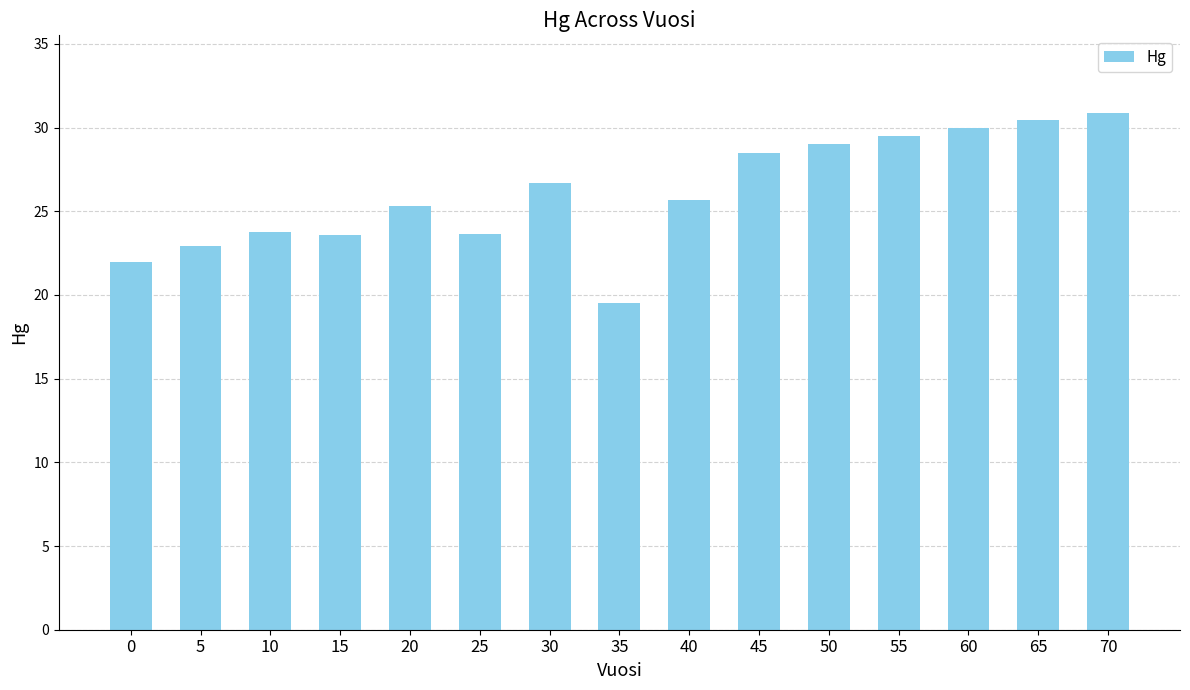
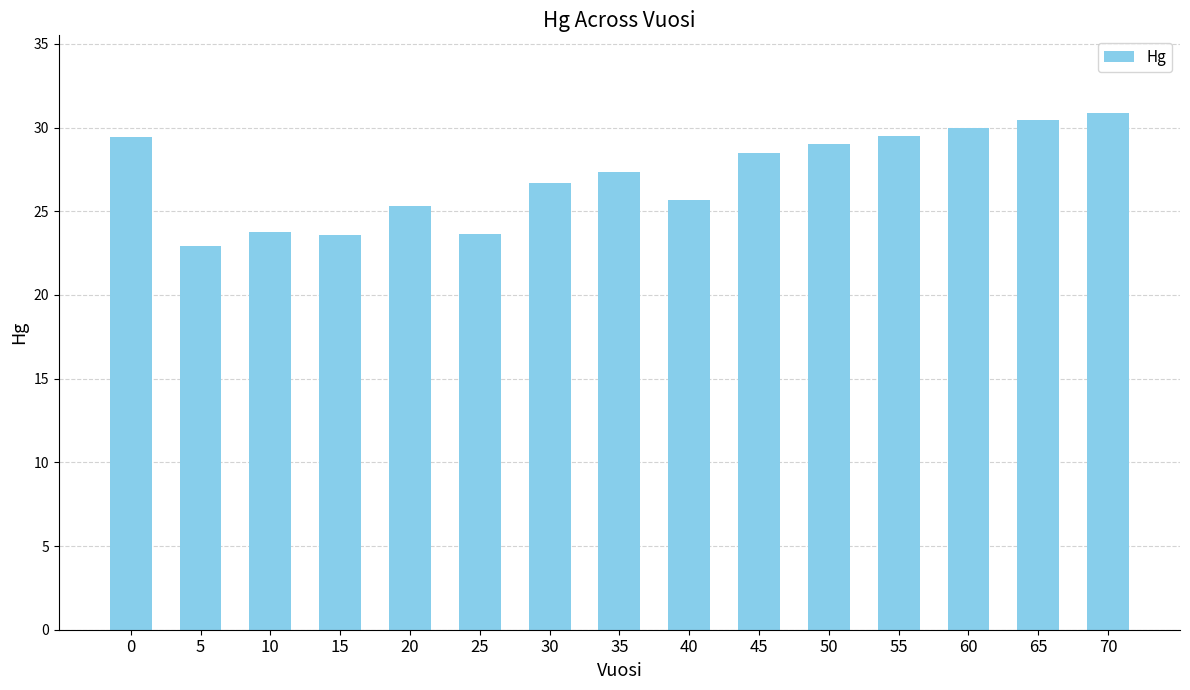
  {
-   "0": 22.0,
+   "0": 29.4,
    "5": 22.9,
    "10": 23.8,
    "15": 23.6,
    "20": 25.3,
    "25": 23.6,
    "30": 26.7,
-   "35": 19.5,
+   "35": 27.3,
    "40": 25.7,
    "45": 28.5,
    "50": 29.0,
    "55": 29.5,
    "60": 30.0,
    "65": 30.4,
    "70": 30.9
  }
